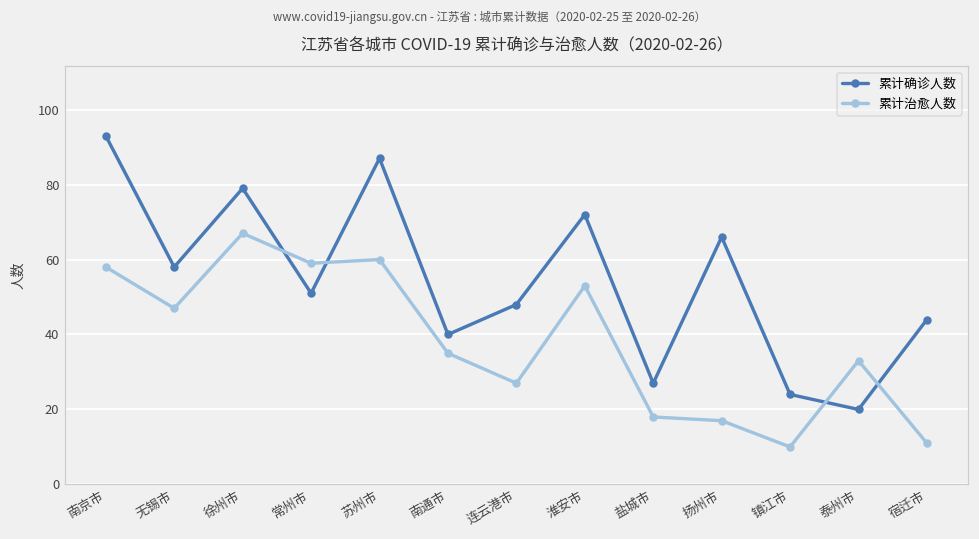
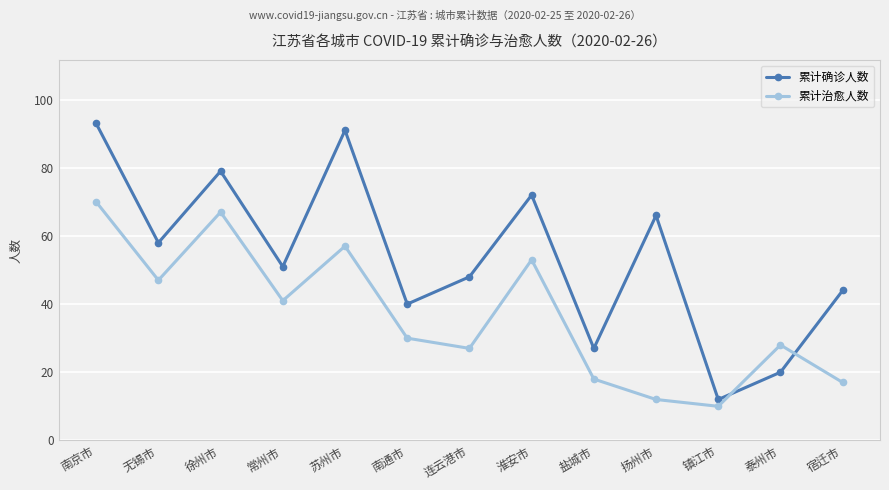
  {
    "累计确诊人数": {
      "南京市": 93,
      "无锡市": 58,
      "徐州市": 79,
      "常州市": 51,
-     "苏州市": 87,
+     "苏州市": 91,
      "南通市": 40,
      "连云港市": 48,
      "淮安市": 72,
      "盐城市": 27,
      "扬州市": 66,
-     "镇江市": 24,
+     "镇江市": 12,
      "泰州市": 20,
      "宿迁市": 44
    },
    "累计治愈人数": {
-     "南京市": 58,
+     "南京市": 70,
      "无锡市": 47,
      "徐州市": 67,
-     "常州市": 59,
-     "苏州市": 60,
-     "南通市": 35,
+     "常州市": 41,
+     "苏州市": 57,
+     "南通市": 30,
      "连云港市": 27,
      "淮安市": 53,
      "盐城市": 18,
-     "扬州市": 17,
+     "扬州市": 12,
      "镇江市": 10,
-     "泰州市": 33,
-     "宿迁市": 11
+     "泰州市": 28,
+     "宿迁市": 17
    }
  }
